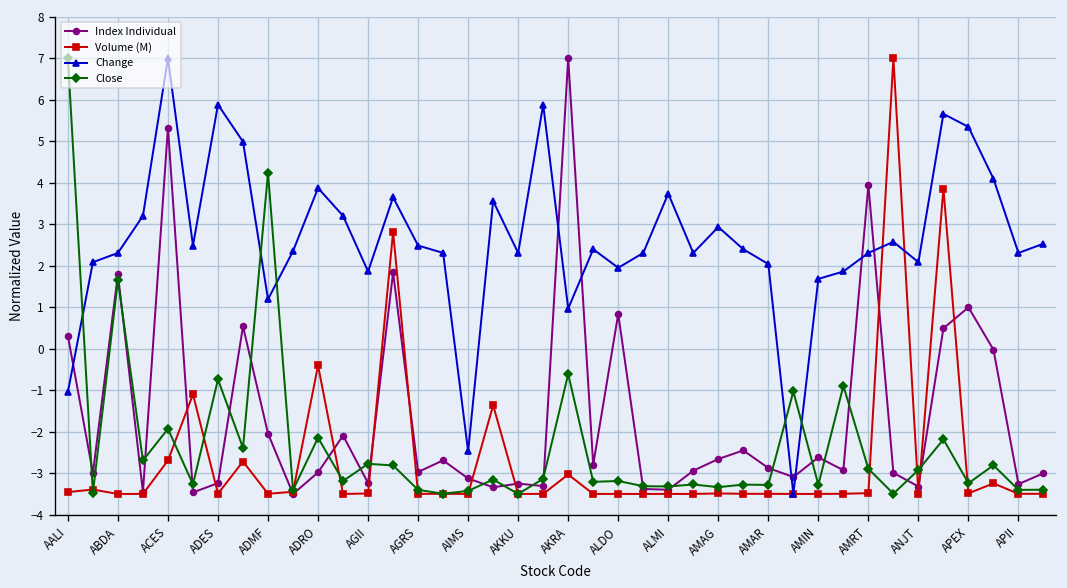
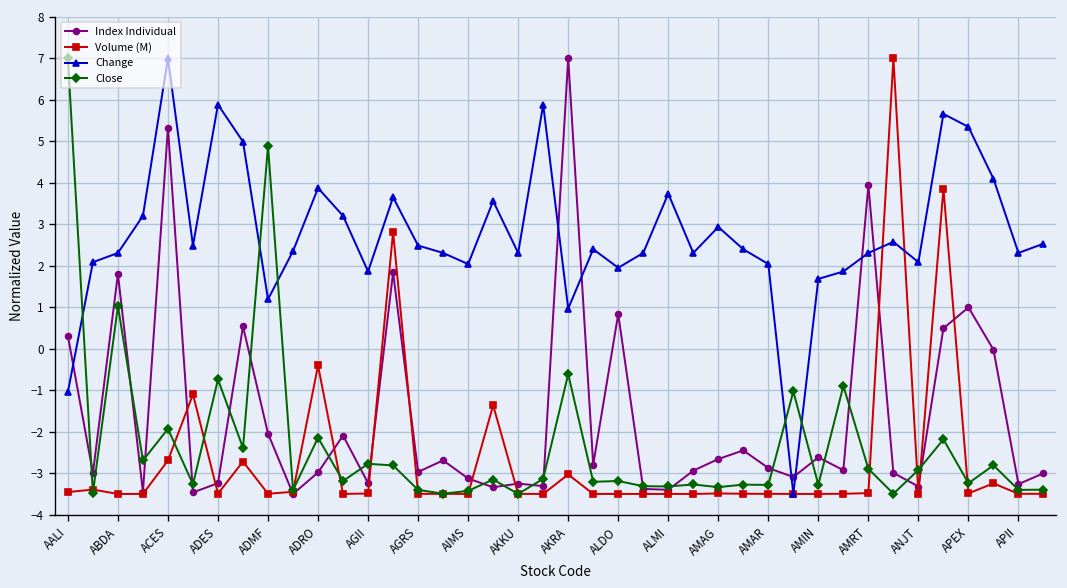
  {
    "Index Individual": {
      "AALI": 0.3,
      "ABDA": 1.8,
      "ACES": 5.3,
      "ADES": -3.2,
      "ADMF": -2.0,
      "ADRO": -3.0,
      "AGII": -3.2,
      "AGRS": -3.0,
      "AIMS": -3.1,
      "AKKU": -3.3,
      "AKRA": 7.0,
      "ALDO": 0.8,
      "ALMI": -3.4,
      "AMAG": -2.7,
      "AMAR": -2.9,
      "AMIN": -2.6,
      "AMRT": 3.9,
      "ANJT": -3.3,
      "APEX": 1.0,
      "APII": -3.3
    },
    "Volume (M)": {
      "AALI": -3.5,
      "ABDA": -3.5,
      "ACES": -2.7,
      "ADES": -3.5,
      "ADMF": -3.5,
      "ADRO": -0.4,
      "AGII": -3.5,
      "AGRS": -3.5,
      "AKRA": -3.0,
      "ALDO": -3.5,
      "ALMI": -3.5,
      "AMAG": -3.5,
      "AMAR": -3.5,
      "AMIN": -3.5,
      "AMRT": -3.5,
      "ANJT": -3.5,
      "APEX": -3.5,
      "APII": -3.5
    },
    "Change": {
      "AALI": -1.0,
      "ABDA": 2.3,
      "ADES": 5.9,
      "ADMF": 1.2,
      "ADRO": 3.9,
      "AGII": 1.9,
      "AGRS": 2.5,
-     "AIMS": -2.5,
+     "AIMS": 2.0,
      "AKKU": 2.3,
      "AKRA": 1.0,
      "ALDO": 2.0,
      "ALMI": 3.7,
      "AMAG": 2.9,
      "AMAR": 2.0,
      "AMIN": 1.7,
      "AMRT": 2.3,
      "ANJT": 2.1,
      "APEX": 5.3,
      "APII": 2.3
    },
    "Close": {
-     "ABDA": 1.6,
+     "ABDA": 1.0,
      "ACES": -1.9,
      "ADES": -0.7,
-     "ADMF": 4.2,
+     "ADMF": 4.9,
      "ADRO": -2.1,
      "AGII": -2.8,
      "AGRS": -3.4,
      "AKRA": -0.6,
      "ALDO": -3.2,
      "ALMI": -3.3,
      "AMAG": -3.3,
      "AMAR": -3.3,
      "AMIN": -3.3,
      "AMRT": -2.9,
      "ANJT": -2.9,
      "APEX": -3.2,
      "APII": -3.4
    }
  }
